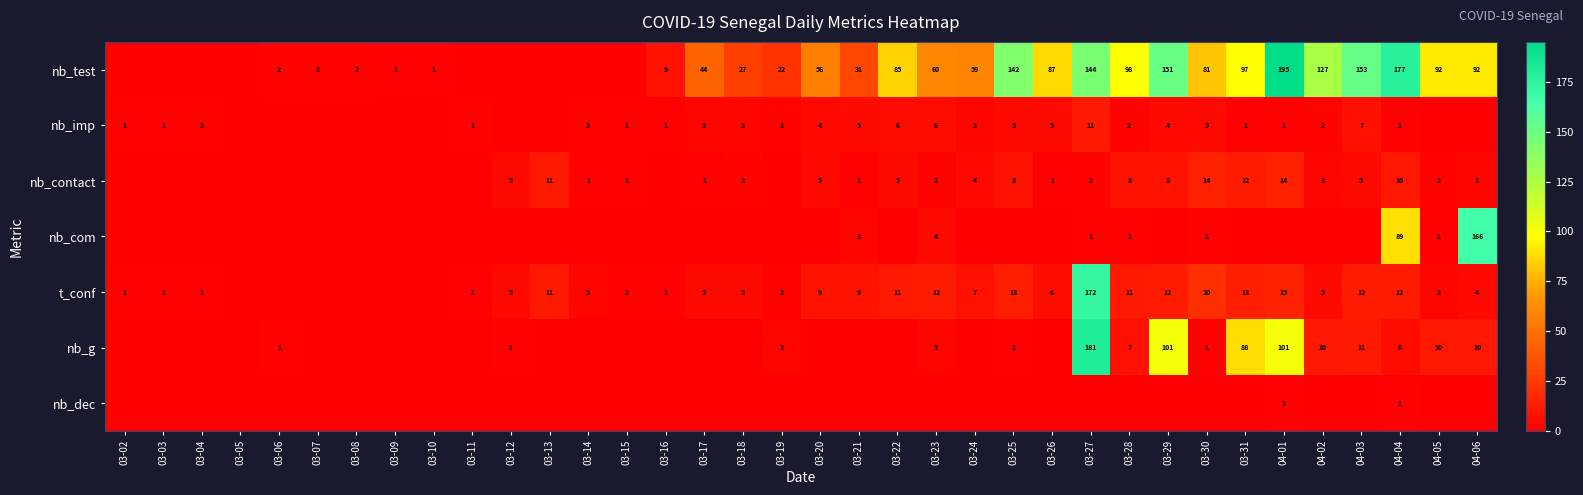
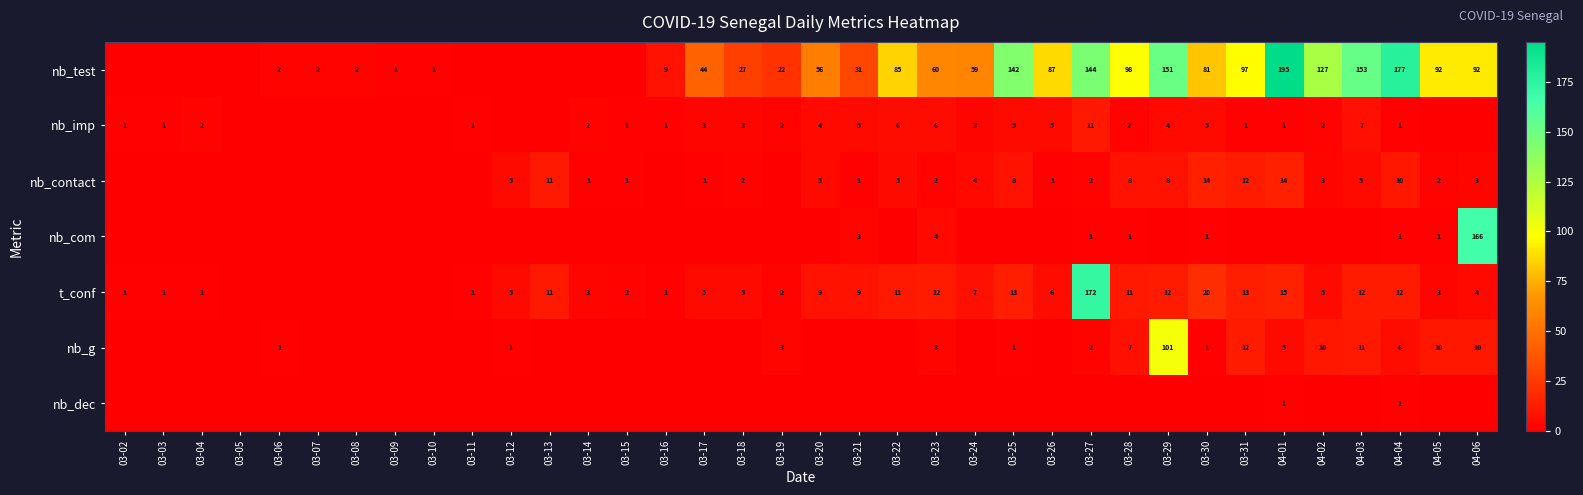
  {
    "nb_test": {
      "03-06": 2,
      "03-07": 2,
      "03-08": 2,
      "03-09": 1,
      "03-10": 1,
      "03-16": 9,
      "03-17": 44,
      "03-18": 27,
      "03-19": 22,
      "03-20": 56,
      "03-21": 31,
      "03-22": 85,
      "03-23": 60,
      "03-24": 59,
      "03-25": 142,
      "03-26": 87,
      "03-27": 144,
      "03-28": 98,
      "03-29": 151,
      "03-30": 81,
      "03-31": 97,
      "04-01": 195,
      "04-02": 127,
      "04-03": 153,
      "04-04": 177,
      "04-05": 92,
      "04-06": 92
    },
    "nb_imp": {
      "03-02": 1,
      "03-03": 1,
      "03-04": 2,
      "03-11": 1,
      "03-14": 2,
      "03-15": 1,
      "03-16": 1,
      "03-17": 3,
      "03-18": 3,
      "03-19": 2,
      "03-20": 4,
      "03-21": 5,
      "03-22": 6,
      "03-23": 6,
      "03-24": 3,
      "03-25": 5,
      "03-26": 5,
      "03-27": 11,
      "03-28": 2,
      "03-29": 4,
      "03-30": 5,
      "03-31": 1,
      "04-01": 1,
      "04-02": 2,
      "04-03": 7,
      "04-04": 1
    },
    "nb_contact": {
      "03-12": 5,
      "03-13": 11,
      "03-14": 1,
      "03-15": 1,
      "03-17": 1,
      "03-18": 2,
      "03-20": 5,
      "03-21": 1,
      "03-22": 5,
      "03-23": 2,
      "03-24": 4,
      "03-25": 8,
      "03-26": 1,
      "03-27": 2,
      "03-28": 8,
      "03-29": 8,
      "03-30": 14,
      "03-31": 12,
      "04-01": 14,
      "04-02": 3,
      "04-03": 5,
      "04-04": 10,
      "04-05": 2,
      "04-06": 3
    },
    "nb_com": {
      "03-21": 3,
      "03-23": 4,
      "03-27": 1,
      "03-28": 1,
      "03-30": 1,
-     "04-04": 89,
+     "04-04": 1,
      "04-05": 1,
      "04-06": 166
    },
    "t_conf": {
      "03-02": 1,
      "03-03": 1,
      "03-04": 1,
      "03-11": 1,
      "03-12": 5,
      "03-13": 11,
      "03-14": 3,
      "03-15": 2,
      "03-16": 1,
      "03-17": 5,
      "03-18": 5,
      "03-19": 2,
      "03-20": 9,
      "03-21": 9,
      "03-22": 11,
      "03-23": 12,
      "03-24": 7,
      "03-25": 13,
      "03-26": 6,
      "03-27": 172,
      "03-28": 11,
      "03-29": 12,
      "03-30": 20,
      "03-31": 13,
      "04-01": 15,
      "04-02": 5,
      "04-03": 12,
      "04-04": 12,
      "04-05": 3,
      "04-06": 4
    },
    "nb_g": {
      "03-06": 1,
      "03-12": 1,
      "03-19": 3,
      "03-23": 3,
      "03-25": 1,
-     "03-27": 181,
+     "03-27": 2,
      "03-28": 7,
      "03-29": 101,
      "03-30": 1,
-     "03-31": 88,
-     "04-01": 101,
+     "03-31": 12,
+     "04-01": 5,
      "04-02": 10,
      "04-03": 11,
      "04-04": 6,
      "04-05": 10,
      "04-06": 10
    },
    "nb_dec": {
      "04-01": 1,
      "04-04": 1
    }
  }
